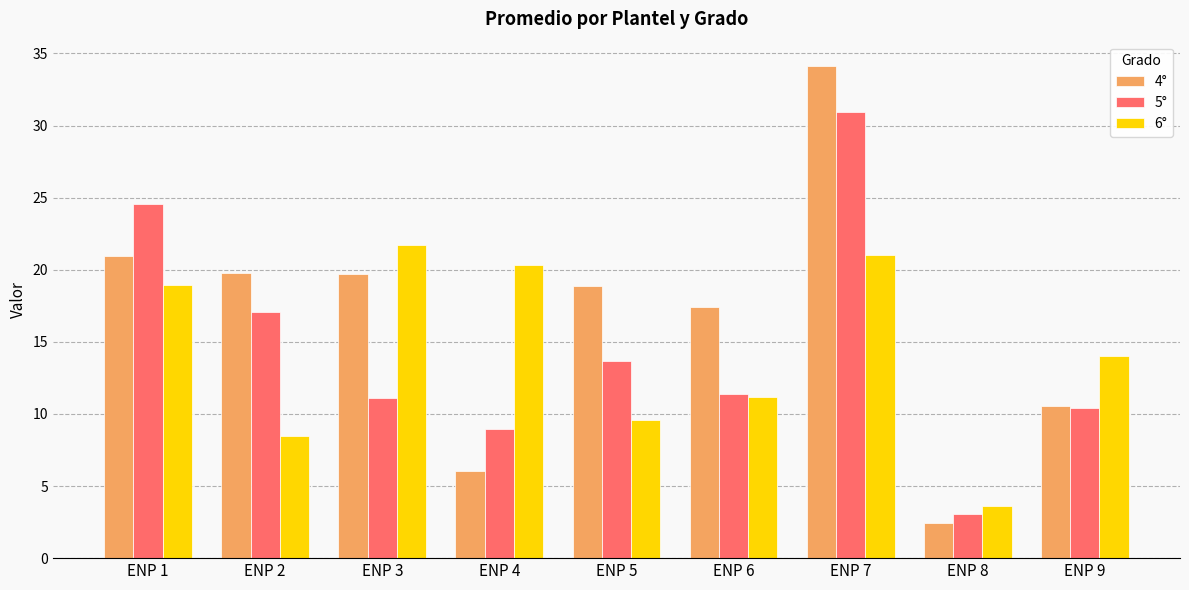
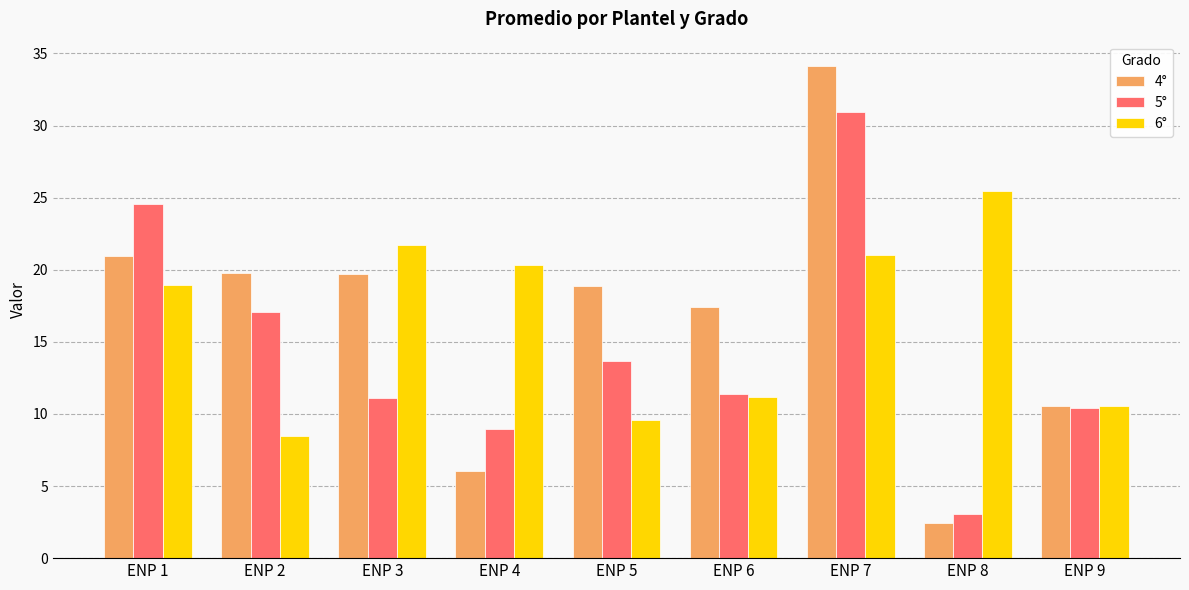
  {
    "6°": {
      "ENP 1": 19.0,
      "ENP 2": 8.5,
      "ENP 3": 21.7,
      "ENP 4": 20.3,
      "ENP 5": 9.6,
      "ENP 6": 11.2,
      "ENP 7": 21.0,
-     "ENP 8": 3.6,
-     "ENP 9": 14.0
+     "ENP 8": 25.5,
+     "ENP 9": 10.5
    }
  }
